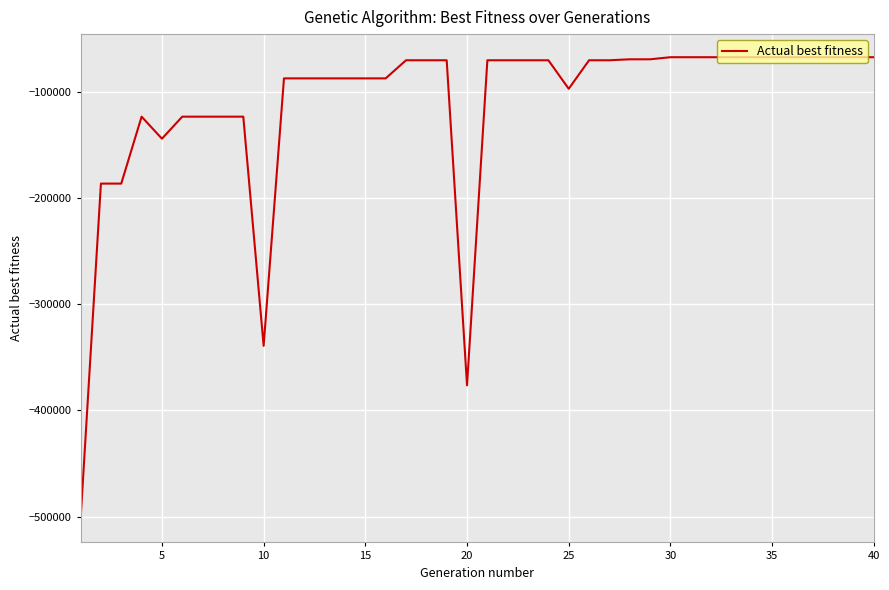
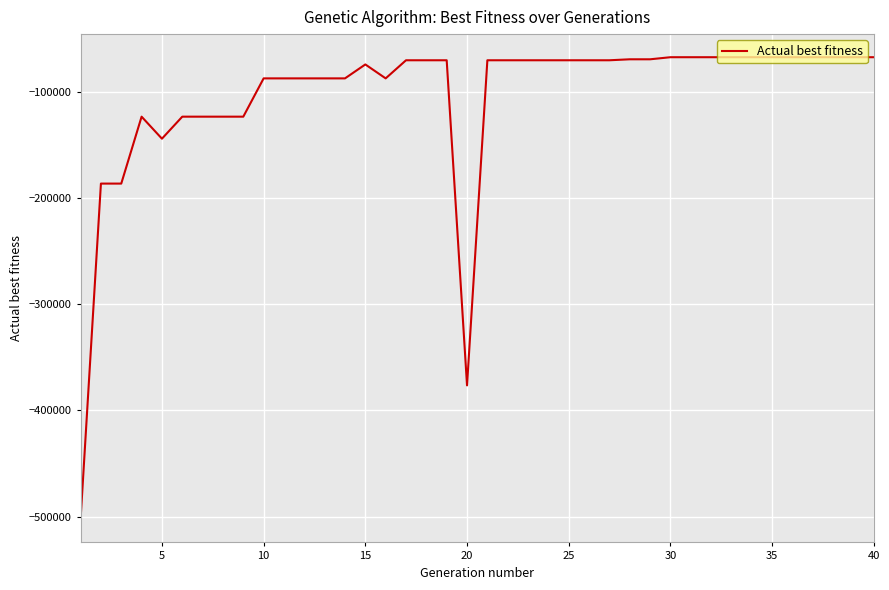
  {
    "5": -144000,
-   "10": -339000,
-   "15": -88000,
+   "10": -88000,
+   "15": -74000,
    "20": -376000,
-   "25": -97000,
+   "25": -71000,
    "30": -68000,
    "40": -68000
  }
